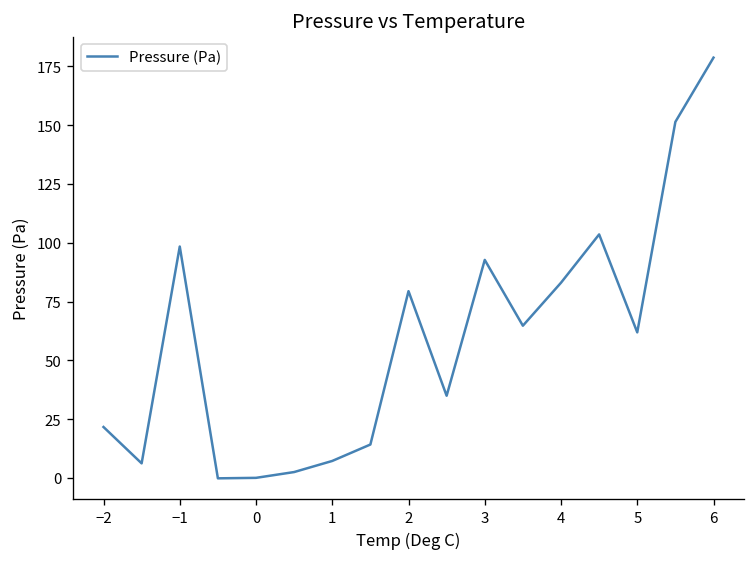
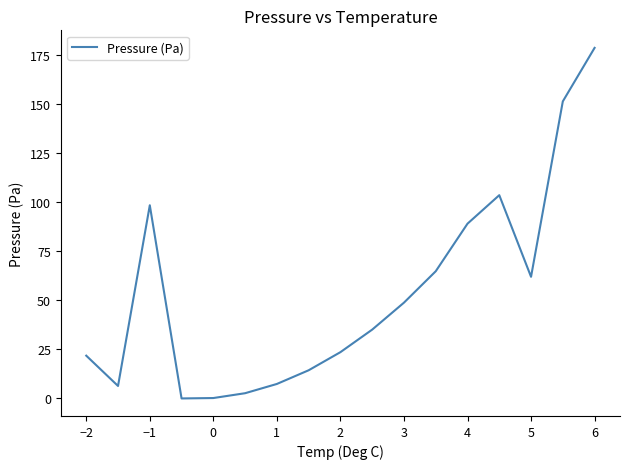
  {
    "−2": 22,
    "−1": 98,
    "0": 0,
    "1": 7,
-   "2": 79,
-   "3": 93,
-   "4": 83,
+   "2": 23,
+   "3": 49,
+   "4": 89,
    "5": 62,
    "6": 179
  }
